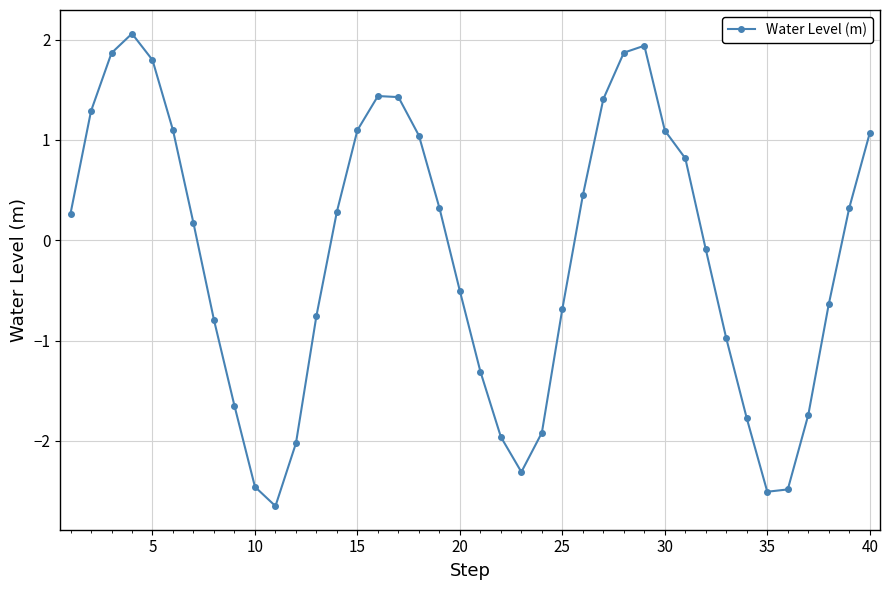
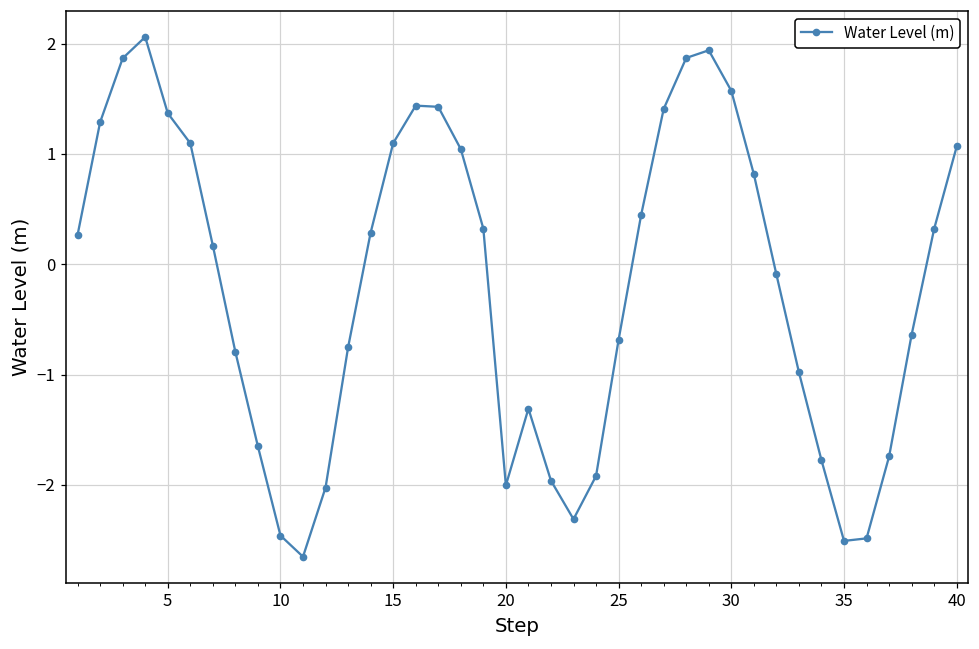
  {
-   "5": 1.80,
+   "5": 1.37,
    "10": -2.46,
    "15": 1.10,
-   "20": -0.51,
+   "20": -2.00,
    "25": -0.68,
-   "30": 1.09,
+   "30": 1.57,
    "35": -2.51,
    "40": 1.07
  }
